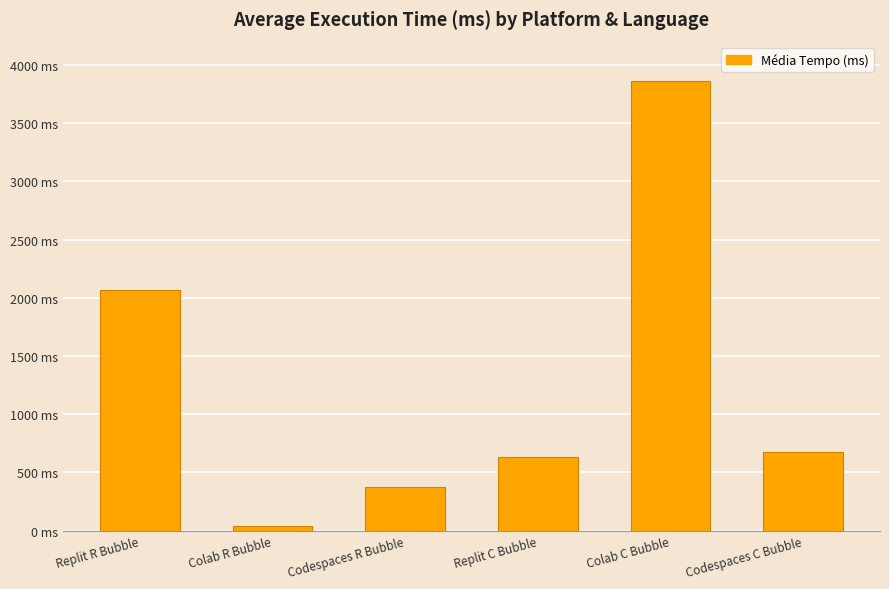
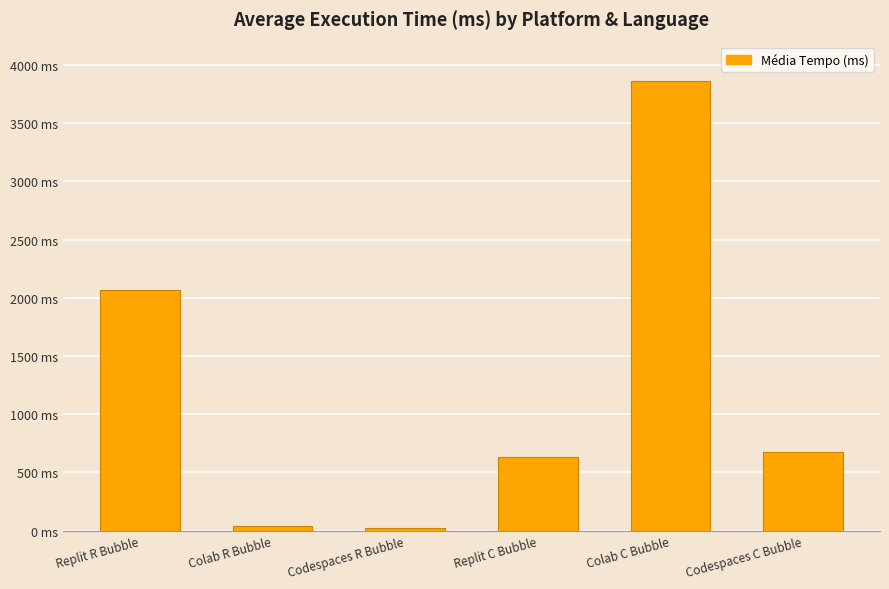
  {
    "Replit R Bubble": "2060 ms",
    "Colab R Bubble": "40 ms",
-   "Codespaces R Bubble": "370 ms",
+   "Codespaces R Bubble": "20 ms",
    "Replit C Bubble": "630 ms",
    "Colab C Bubble": "3860 ms",
    "Codespaces C Bubble": "680 ms"
  }
